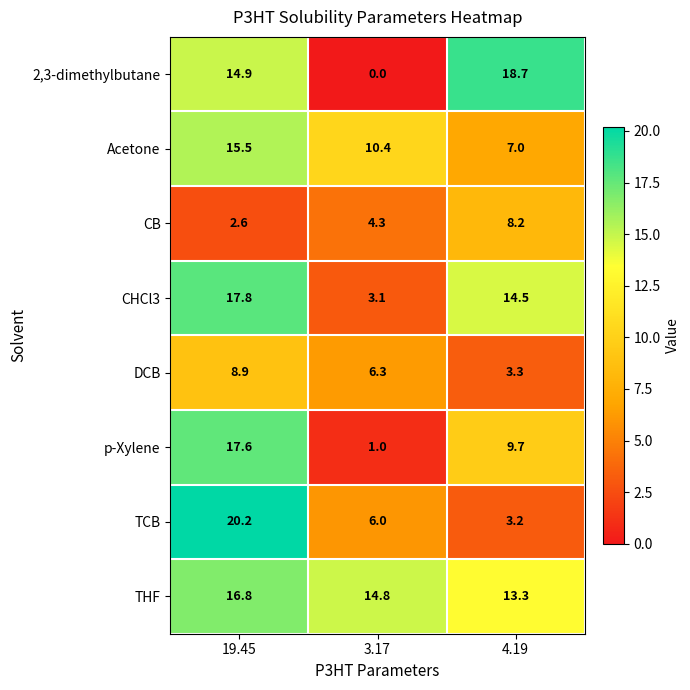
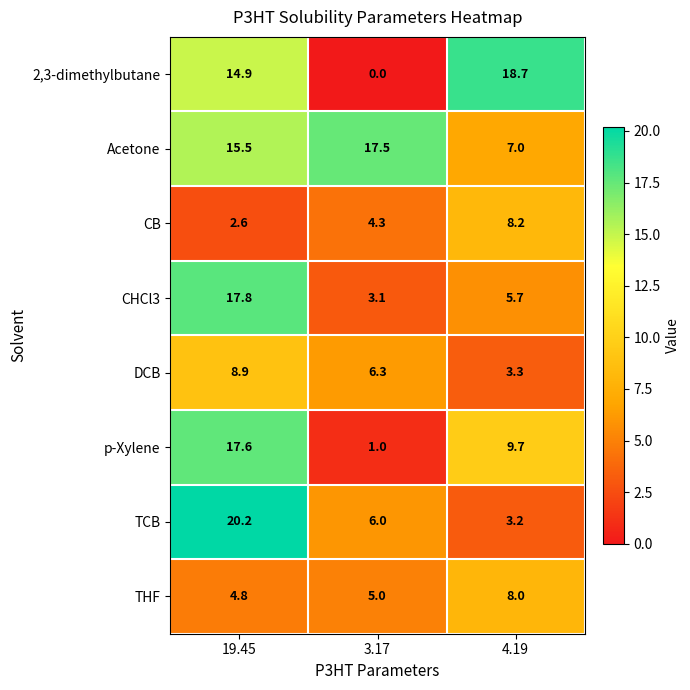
  {
    "2,3-dimethylbutane": {
      "19.45": 14.9,
      "3.17": 0.0,
      "4.19": 18.7
    },
    "Acetone": {
      "19.45": 15.5,
-     "3.17": 10.4,
+     "3.17": 17.5,
      "4.19": 7.0
    },
    "CB": {
      "19.45": 2.6,
      "3.17": 4.3,
      "4.19": 8.2
    },
    "CHCl3": {
      "19.45": 17.8,
      "3.17": 3.1,
-     "4.19": 14.5
+     "4.19": 5.7
    },
    "DCB": {
      "19.45": 8.9,
      "3.17": 6.3,
      "4.19": 3.3
    },
    "p-Xylene": {
      "19.45": 17.6,
      "3.17": 1.0,
      "4.19": 9.7
    },
    "TCB": {
      "19.45": 20.2,
      "3.17": 6.0,
      "4.19": 3.2
    },
    "THF": {
-     "19.45": 16.8,
-     "3.17": 14.8,
-     "4.19": 13.3
+     "19.45": 4.8,
+     "3.17": 5.0,
+     "4.19": 8.0
    }
  }
